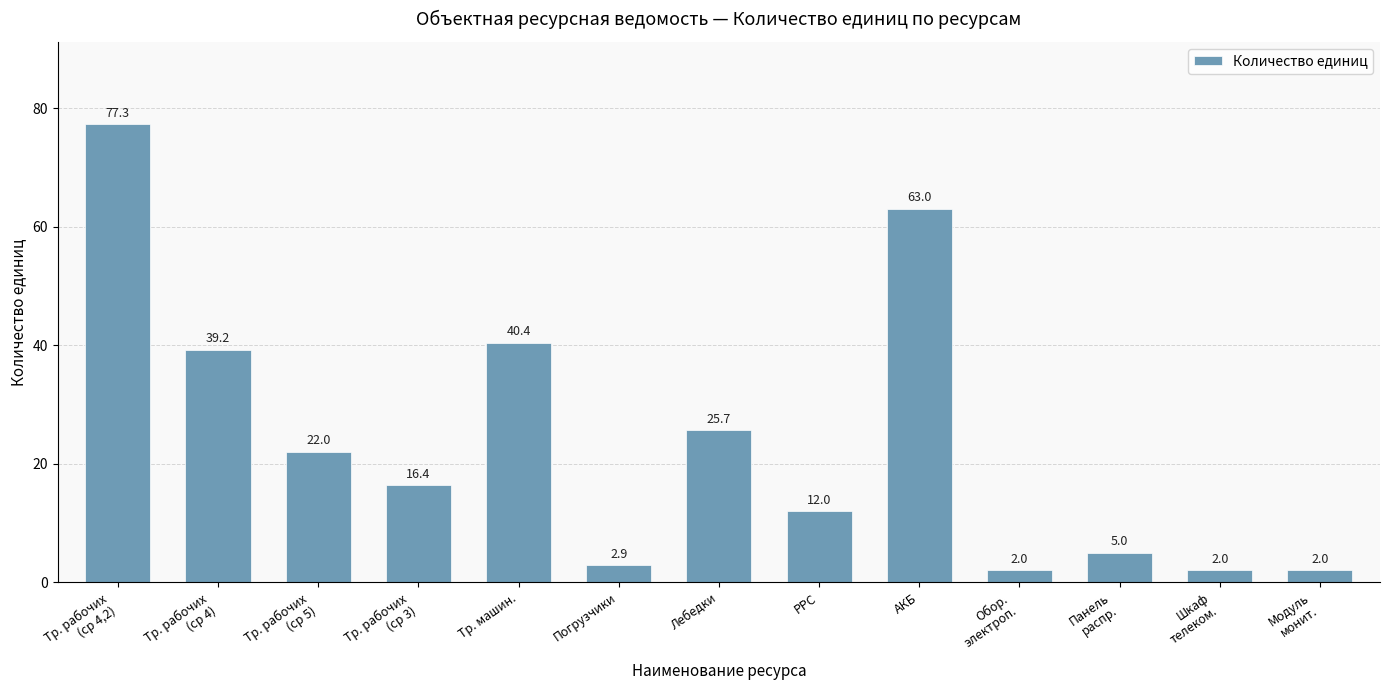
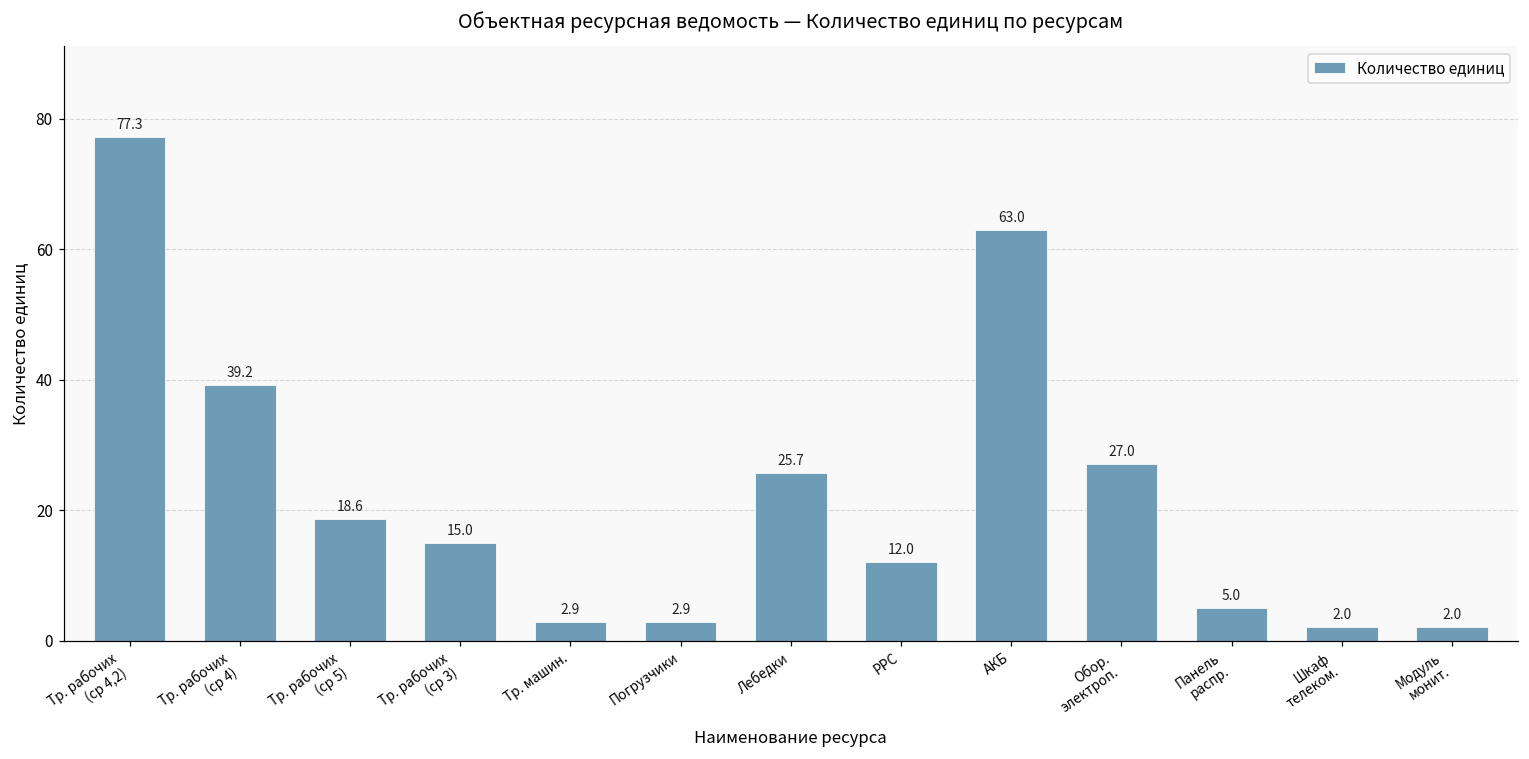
  {
    "Тр. рабочих (ср 4,2)": 77.3,
    "Тр. рабочих (ср 4)": 39.2,
-   "Тр. рабочих (ср 5)": 22.0,
-   "Тр. рабочих (ср 3)": 16.4,
-   "Тр. машин.": 40.4,
+   "Тр. рабочих (ср 5)": 18.6,
+   "Тр. рабочих (ср 3)": 15.0,
+   "Тр. машин.": 2.9,
    "Погрузчики": 2.9,
    "Лебедки": 25.7,
    "РРС": 12.0,
    "АКБ": 63.0,
-   "Обор. электроп.": 2.0,
+   "Обор. электроп.": 27.0,
    "Панель распр.": 5.0,
    "Шкаф телеком.": 2.0,
    "Модуль монит.": 2.0
  }
